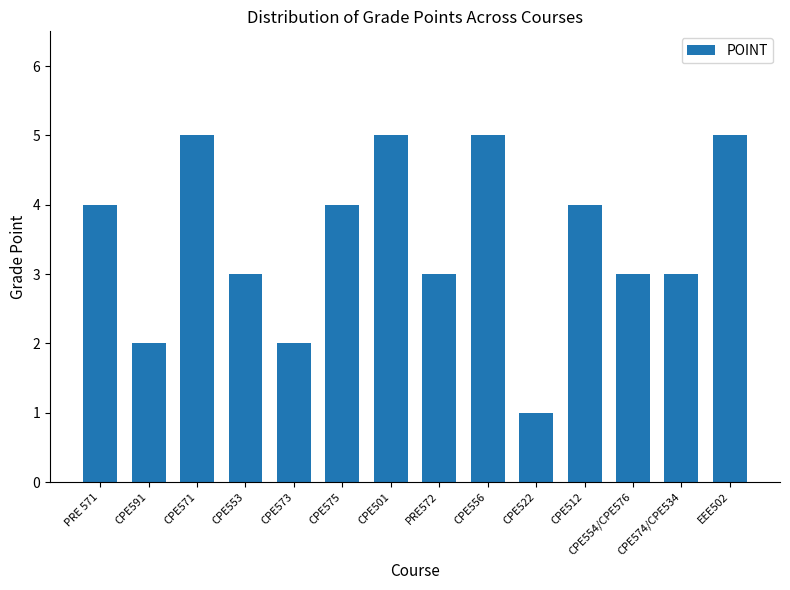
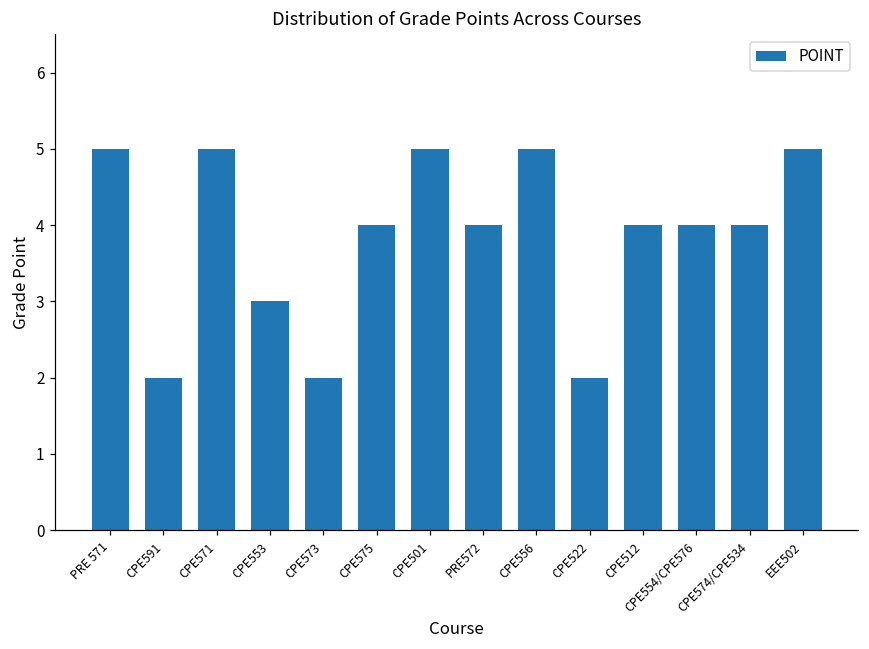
  {
-   "PRE 571": 4,
+   "PRE 571": 5,
    "CPE591": 2,
    "CPE571": 5,
    "CPE553": 3,
    "CPE573": 2,
    "CPE575": 4,
    "CPE501": 5,
-   "PRE572": 3,
+   "PRE572": 4,
    "CPE556": 5,
-   "CPE522": 1,
+   "CPE522": 2,
    "CPE512": 4,
-   "CPE554/CPE576": 3,
-   "CPE574/CPE534": 3,
+   "CPE554/CPE576": 4,
+   "CPE574/CPE534": 4,
    "EEE502": 5
  }
